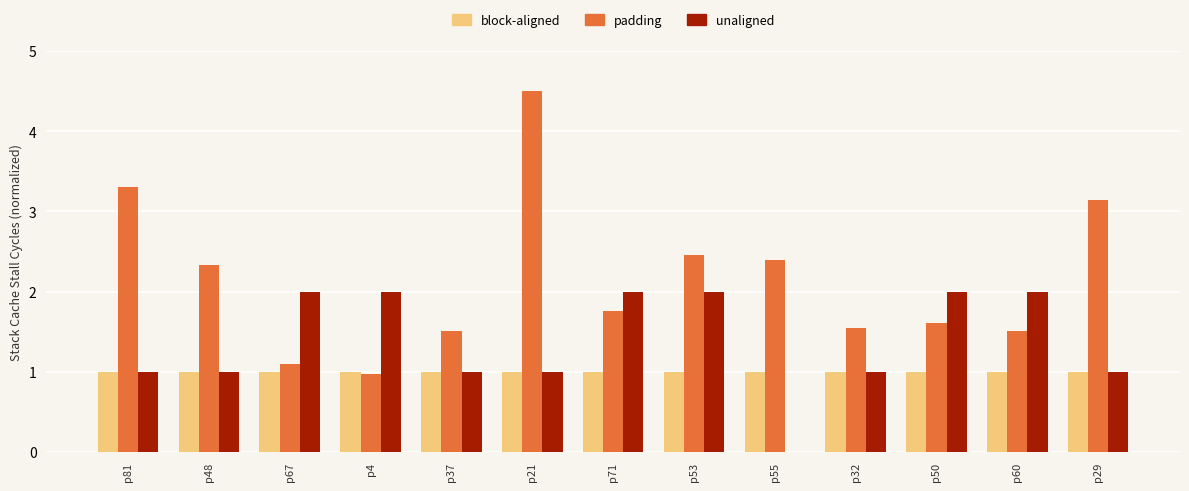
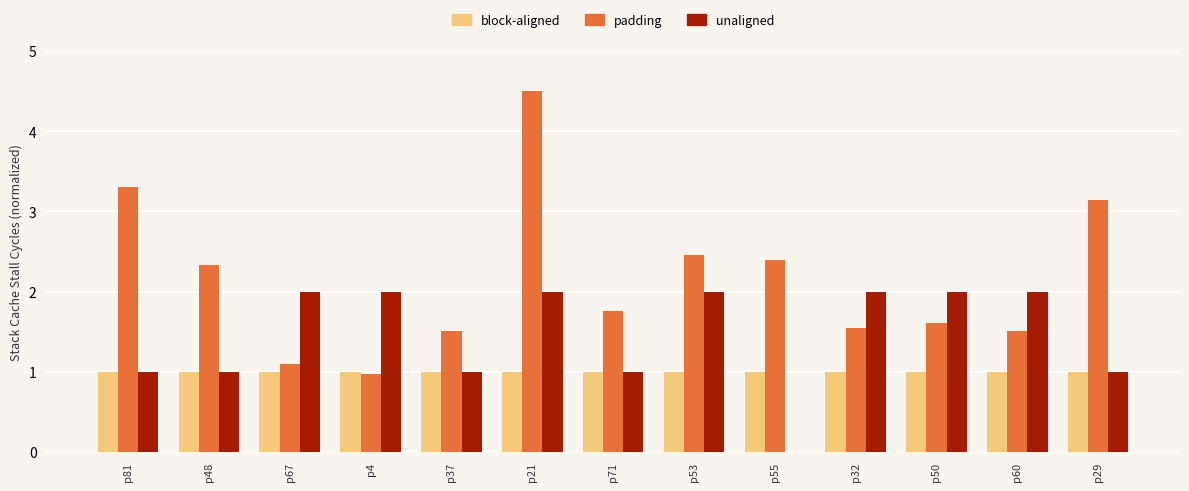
  {
    "block-aligned": {
      "p81": 1,
      "p48": 1,
      "p67": 1,
      "p4": 1,
      "p37": 1,
      "p21": 1,
      "p71": 1,
      "p53": 1,
      "p55": 1,
      "p32": 1,
      "p50": 1,
      "p60": 1,
      "p29": 1
    },
    "padding": {
      "p81": 3.3,
      "p48": 2.3,
      "p67": 1.1,
      "p4": 1,
      "p37": 1.5,
      "p21": 4.5,
      "p71": 1.8,
      "p53": 2.5,
      "p55": 2.4,
      "p32": 1.5,
      "p50": 1.6,
      "p60": 1.5,
      "p29": 3.1
    },
    "unaligned": {
      "p81": 1,
      "p48": 1,
      "p67": 2,
      "p4": 2,
      "p37": 1,
-     "p21": 1,
-     "p71": 2,
+     "p21": 2,
+     "p71": 1,
      "p53": 2,
      "p55": 0,
-     "p32": 1,
+     "p32": 2,
      "p50": 2,
      "p60": 2,
      "p29": 1
    }
  }
